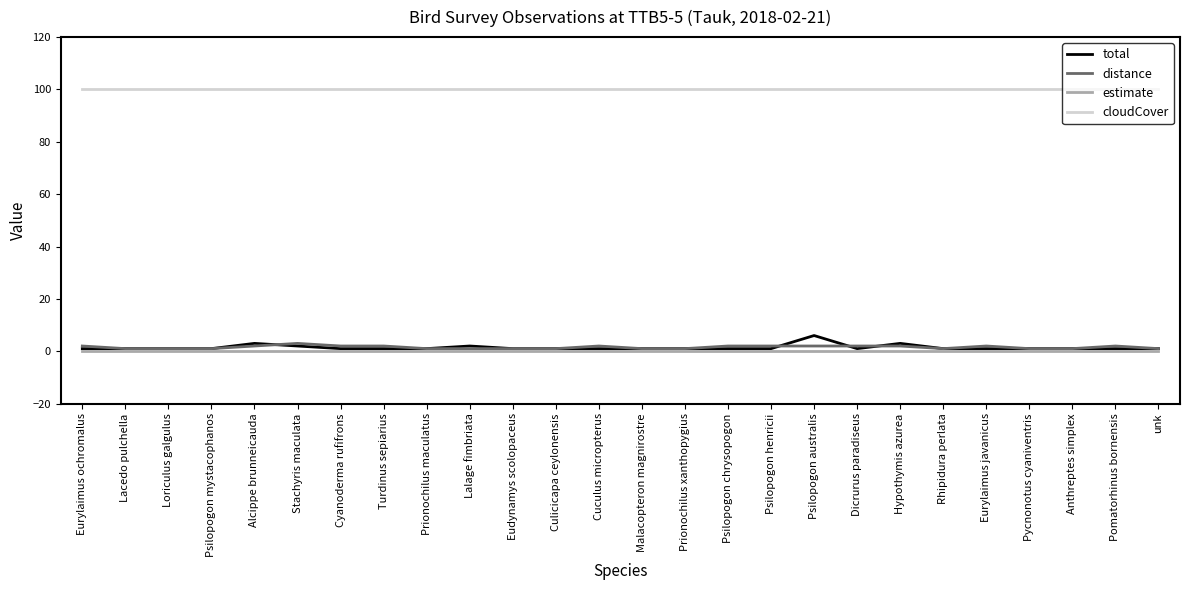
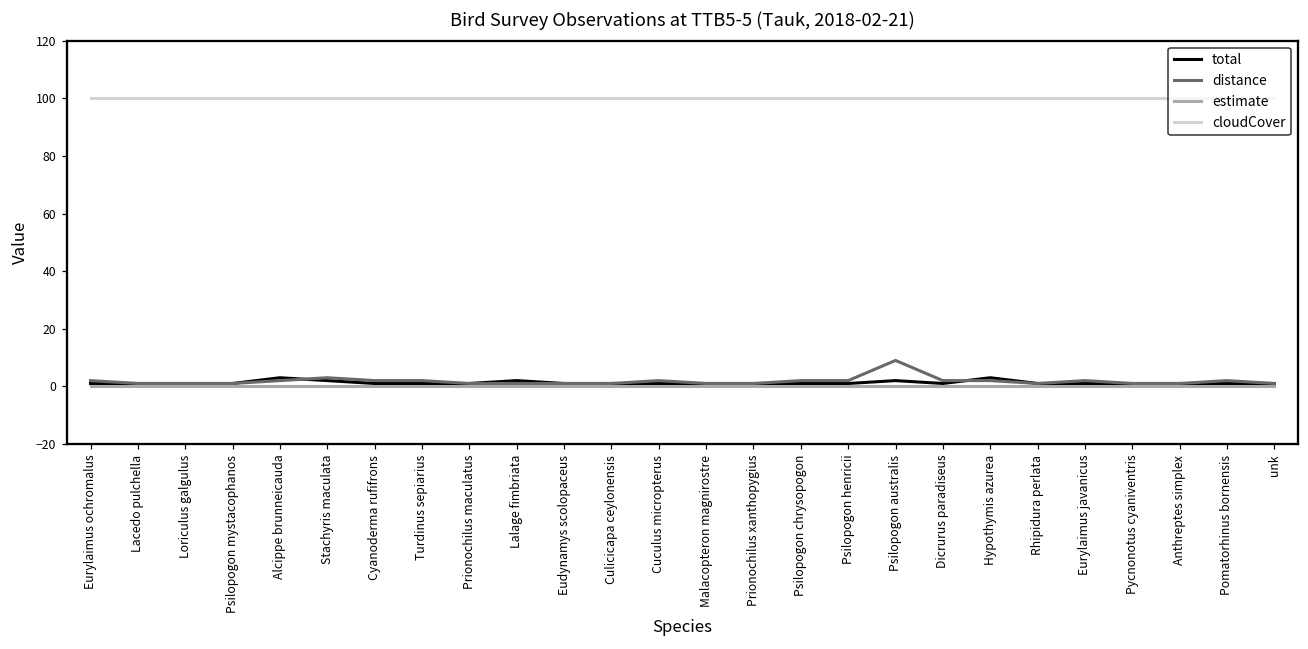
  {
    "total": {
      "Eurylaimus ochromalus": 1,
      "Alcippe brunneicauda": 3,
      "Stachyris maculata": 2,
      "Cyanoderma rufifrons": 1,
      "Turdinus sepiarius": 1,
      "Lalage fimbriata": 2,
      "Cuculus micropterus": 1,
      "Psilopogon chrysopogon": 1,
      "Psilopogon henricii": 1,
-     "Psilopogon australis": 6,
+     "Psilopogon australis": 2,
      "Dicrurus paradiseus": 1,
      "Hypothymis azurea": 3,
      "Eurylaimus javanicus": 1,
      "Pomatorhinus bornensis": 1
    },
    "distance": {
      "Eurylaimus ochromalus": 2,
      "Alcippe brunneicauda": 2,
      "Stachyris maculata": 3,
      "Cyanoderma rufifrons": 2,
      "Turdinus sepiarius": 2,
      "Lalage fimbriata": 1,
      "Cuculus micropterus": 2,
      "Psilopogon chrysopogon": 2,
      "Psilopogon henricii": 2,
-     "Psilopogon australis": 2,
+     "Psilopogon australis": 9,
      "Dicrurus paradiseus": 2,
      "Hypothymis azurea": 2,
      "Eurylaimus javanicus": 2,
      "Pomatorhinus bornensis": 2
    },
    "estimate": {
      "Eurylaimus ochromalus": 0,
      "Lacedo pulchella": 0,
      "Loriculus galgulus": 0,
      "Psilopogon mystacophanos": 0,
      "Alcippe brunneicauda": 0,
      "Stachyris maculata": 0,
      "Cyanoderma rufifrons": 0,
      "Turdinus sepiarius": 0,
      "Prionochilus maculatus": 0,
      "Lalage fimbriata": 0,
      "Eudynamys scolopaceus": 0,
      "Culicicapa ceylonensis": 0,
      "Cuculus micropterus": 0,
      "Malacopteron magnirostre": 0,
      "Prionochilus xanthopygius": 0,
      "Psilopogon chrysopogon": 0,
      "Psilopogon henricii": 0,
      "Psilopogon australis": 0,
      "Dicrurus paradiseus": 0,
      "Hypothymis azurea": 0,
      "Rhipidura perlata": 0,
      "Eurylaimus javanicus": 0,
      "Pycnonotus cyaniventris": 0,
      "Anthreptes simplex": 0,
      "Pomatorhinus bornensis": 0,
      "unk": 0
    },
    "cloudCover": {
      "Eurylaimus ochromalus": 100,
      "Lacedo pulchella": 100,
      "Loriculus galgulus": 100,
      "Psilopogon mystacophanos": 100,
      "Alcippe brunneicauda": 100,
      "Stachyris maculata": 100,
      "Cyanoderma rufifrons": 100,
      "Turdinus sepiarius": 100,
      "Prionochilus maculatus": 100,
      "Lalage fimbriata": 100,
      "Eudynamys scolopaceus": 100,
      "Culicicapa ceylonensis": 100,
      "Cuculus micropterus": 100,
      "Malacopteron magnirostre": 100,
      "Prionochilus xanthopygius": 100,
      "Psilopogon chrysopogon": 100,
      "Psilopogon henricii": 100,
      "Psilopogon australis": 100,
      "Dicrurus paradiseus": 100,
      "Hypothymis azurea": 100,
      "Rhipidura perlata": 100,
      "Eurylaimus javanicus": 100,
      "Pycnonotus cyaniventris": 100
    }
  }
